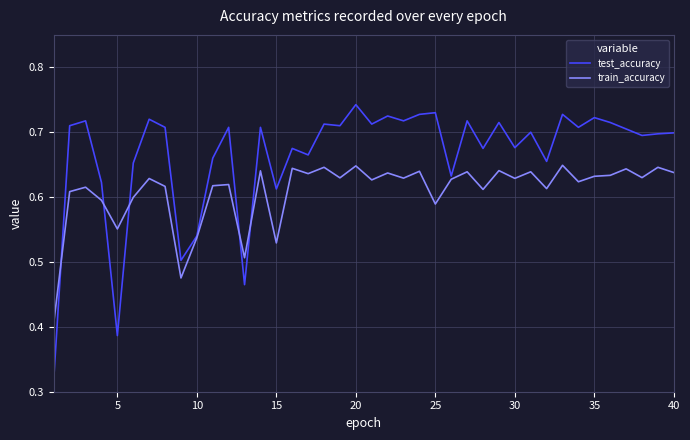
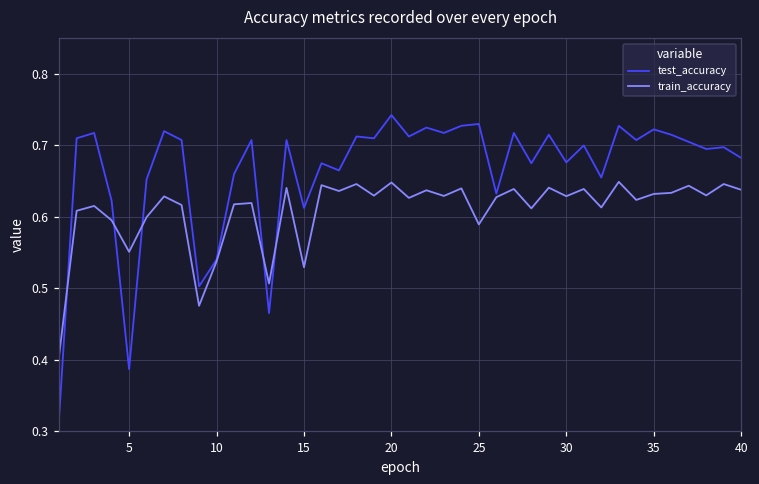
  {
    "test_accuracy": {
      "5": 0.39,
      "15": 0.61,
      "20": 0.74,
      "25": 0.73,
      "30": 0.68,
      "35": 0.72,
-     "40": 0.70
+     "40": 0.68
    },
    "train_accuracy": {
      "5": 0.55,
      "15": 0.53,
      "20": 0.65,
      "25": 0.59,
      "30": 0.63,
      "35": 0.63,
      "40": 0.64
    }
  }
